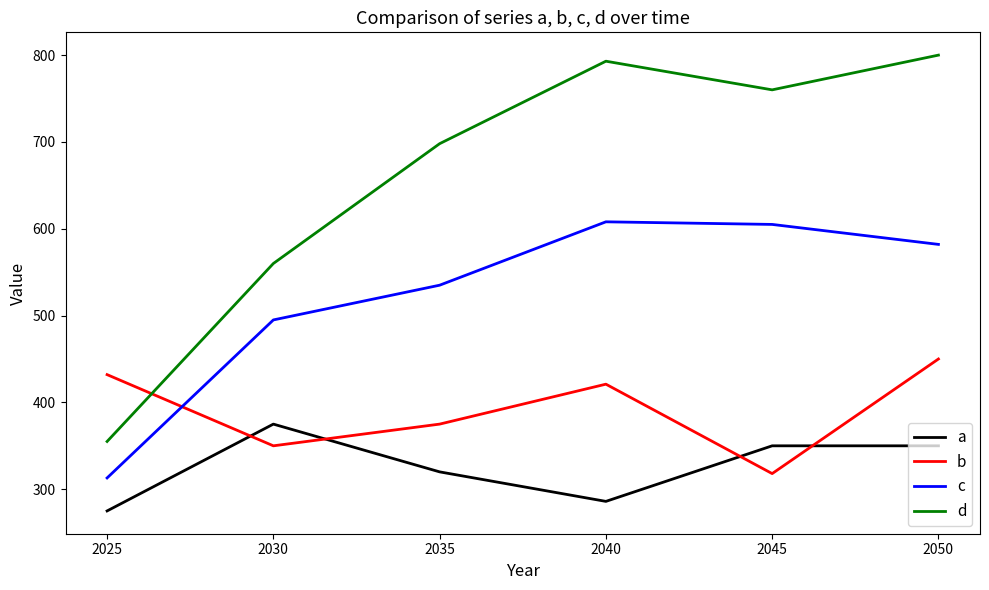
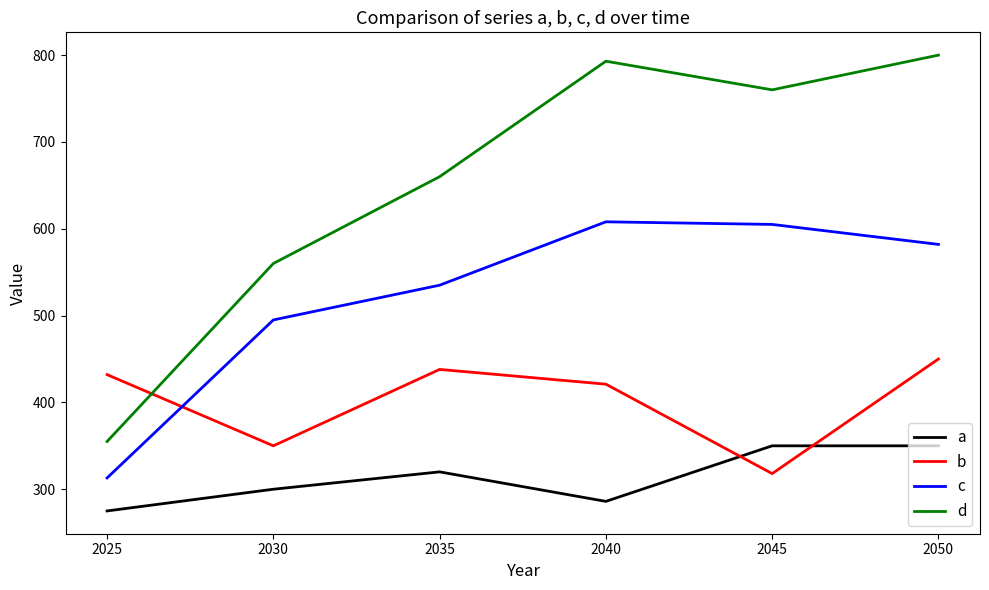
  {
    "a": {
      "2025": 280,
-     "2030": 380,
+     "2030": 300,
      "2035": 320,
      "2040": 290,
      "2045": 350
    },
    "b": {
      "2025": 430,
      "2030": 350,
-     "2035": 380,
+     "2035": 440,
      "2040": 420,
      "2045": 320,
      "2050": 450
    },
    "c": {
      "2025": 310,
      "2030": 500,
      "2035": 540,
      "2040": 610,
      "2045": 610,
      "2050": 580
    },
    "d": {
      "2025": 360,
      "2030": 560,
-     "2035": 700,
+     "2035": 660,
      "2040": 790,
      "2045": 760,
      "2050": 800
    }
  }
